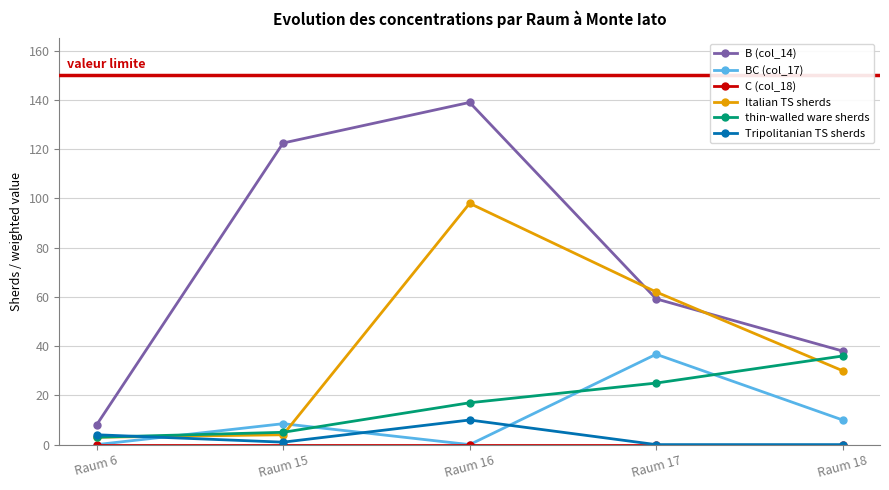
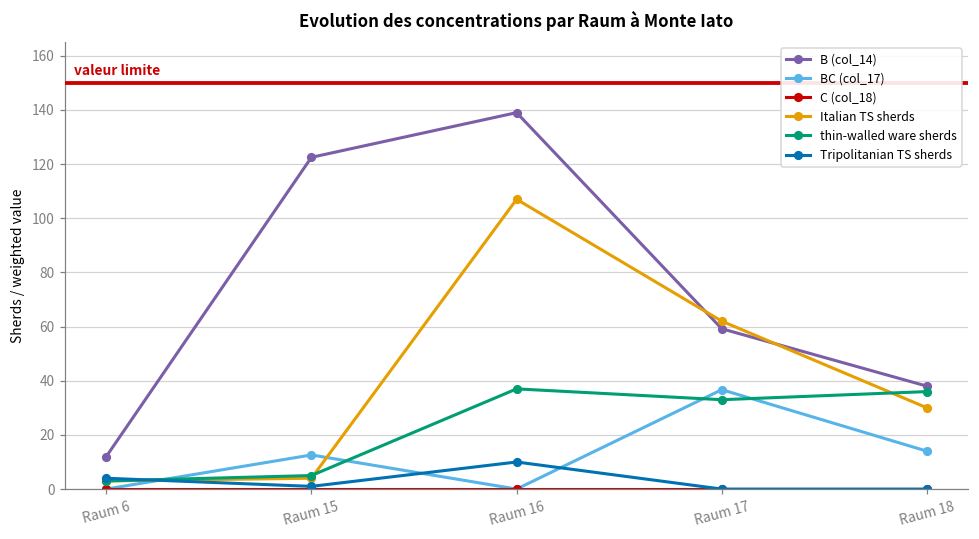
  {
    "B (col_14)": {
-     "Raum 6": 8,
+     "Raum 6": 12,
      "Raum 15": 123,
      "Raum 16": 139,
      "Raum 17": 59,
      "Raum 18": 38
    },
    "BC (col_17)": {
-     "Raum 15": 9,
+     "Raum 15": 13,
      "Raum 17": 37,
-     "Raum 18": 10
+     "Raum 18": 14
    },
    "Italian TS sherds": {
-     "Raum 16": 98,
+     "Raum 16": 107,
      "Raum 17": 62,
      "Raum 18": 30
    },
    "thin-walled ware sherds": {
-     "Raum 16": 17,
-     "Raum 17": 25,
+     "Raum 16": 37,
+     "Raum 17": 33,
      "Raum 18": 36
    },
    "Tripolitanian TS sherds": {
      "Raum 16": 10
    }
  }
